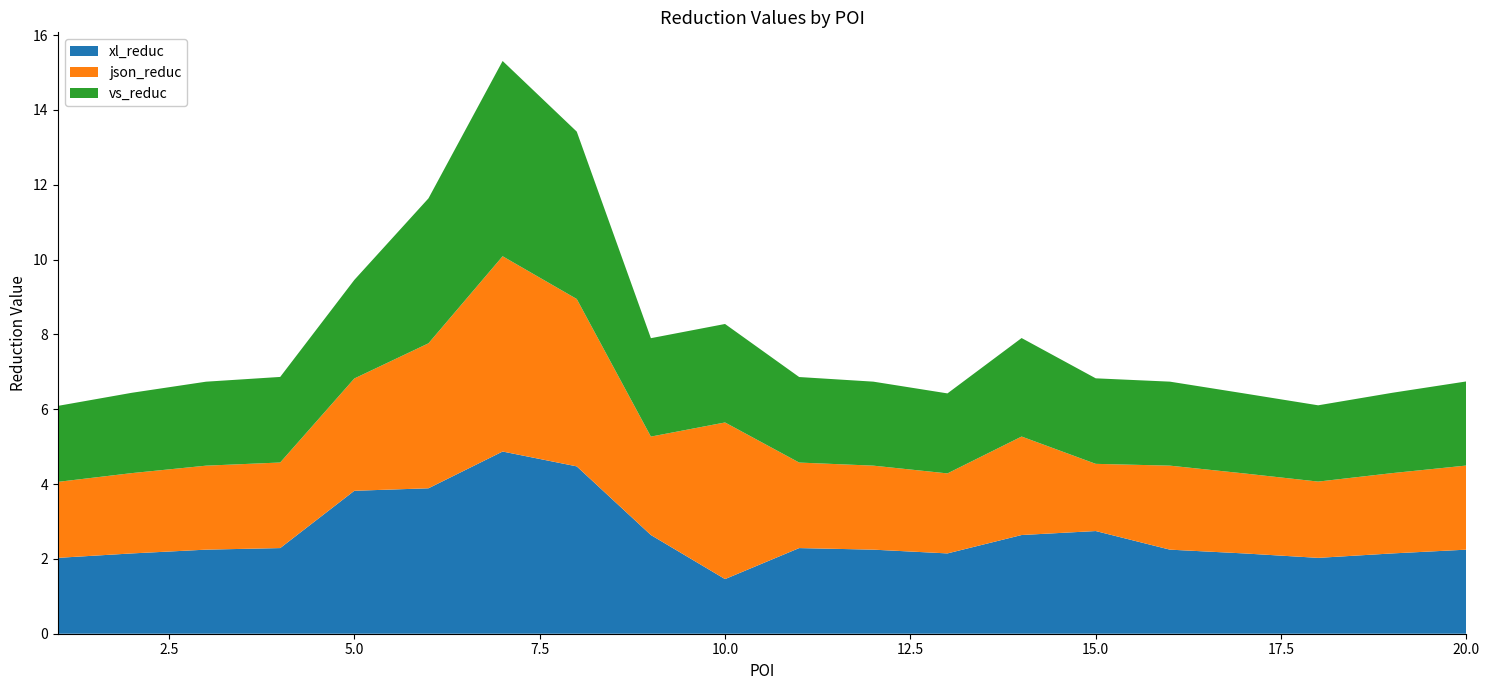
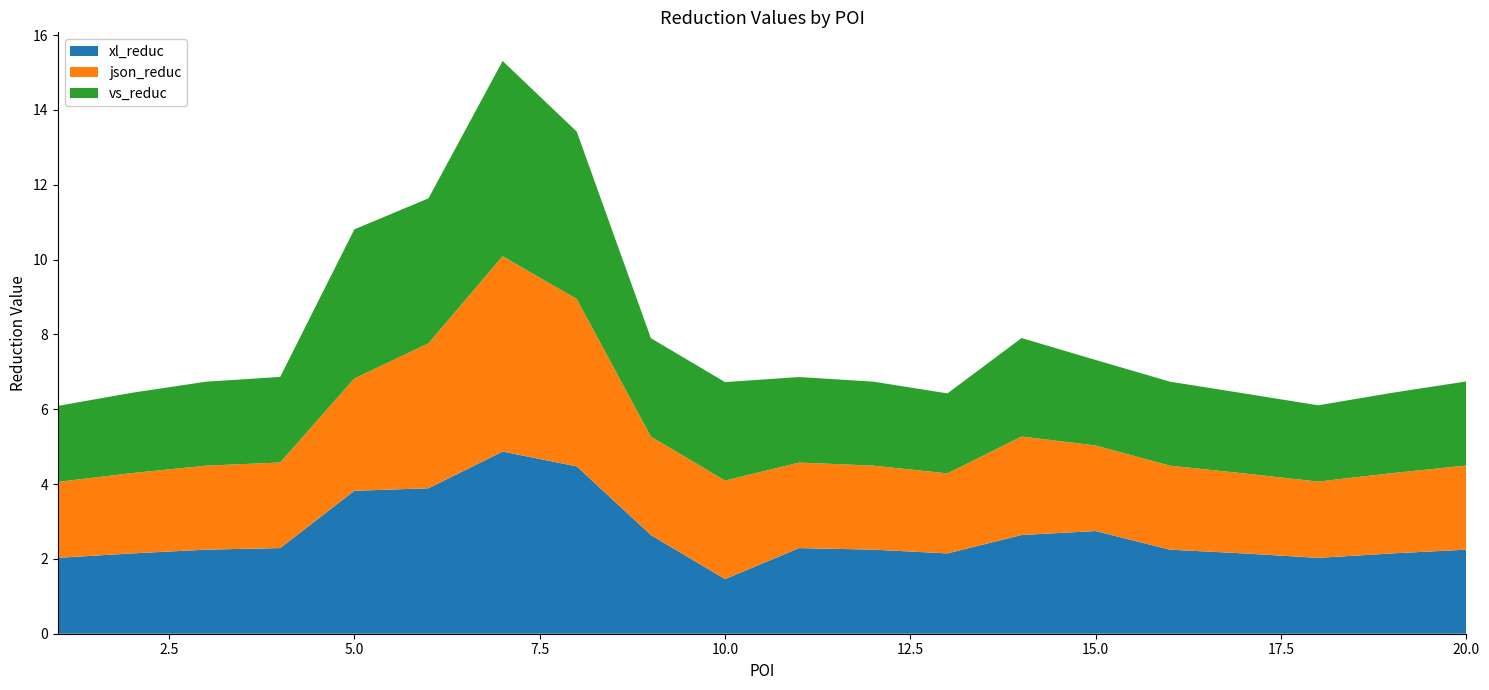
  {
    "json_reduc": {
-     "10.0": 4.2,
-     "15.0": 1.8
+     "10.0": 2.6,
+     "15.0": 2.3
    },
    "vs_reduc": {
-     "5.0": 2.6,
+     "5.0": 4.0,
      "10.0": 2.6,
      "15.0": 2.3,
      "20.0": 2.2
    }
  }
